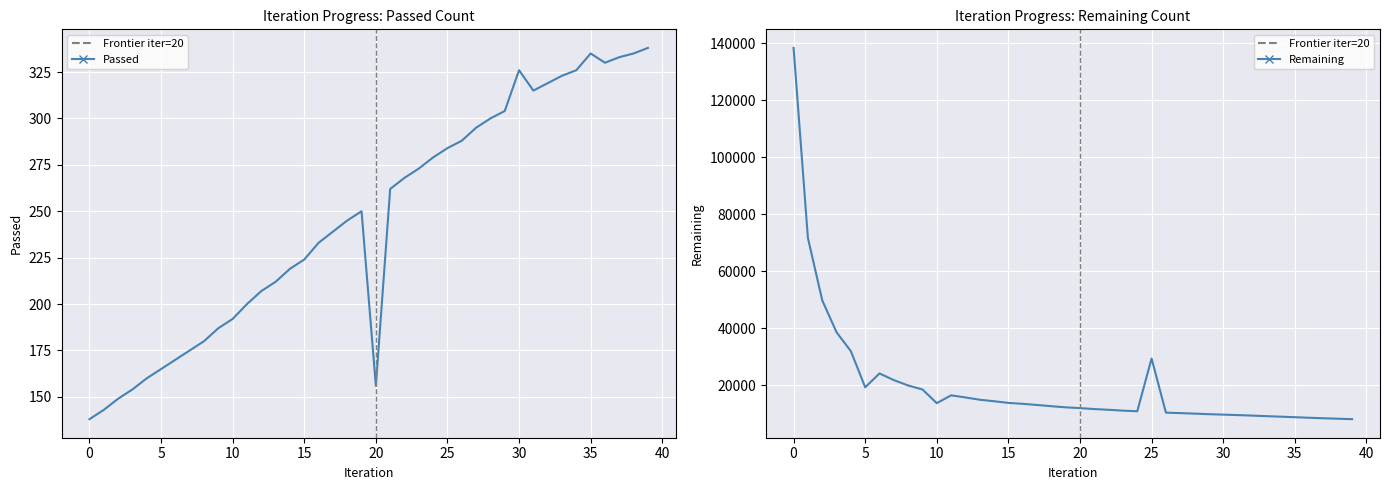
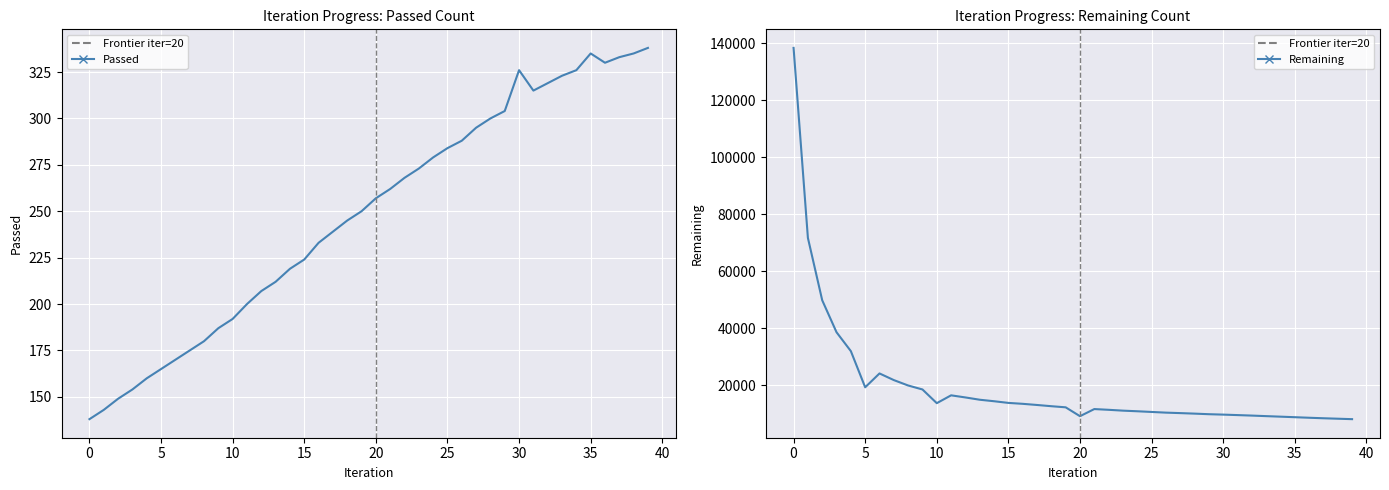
  {
    "Iteration Progress: Passed Count": {
      "0": 138,
      "5": 165,
      "10": 192,
      "15": 224,
-     "20": 156,
+     "20": 257,
      "25": 284,
      "30": 326,
      "35": 335
    },
    "Iteration Progress: Remaining Count": {
      "0": 138000,
      "5": 19000,
      "10": 14000,
      "15": 14000,
-     "20": 12000,
-     "25": 29000,
+     "20": 9000,
+     "25": 11000,
      "30": 10000,
      "35": 9000
    }
  }
